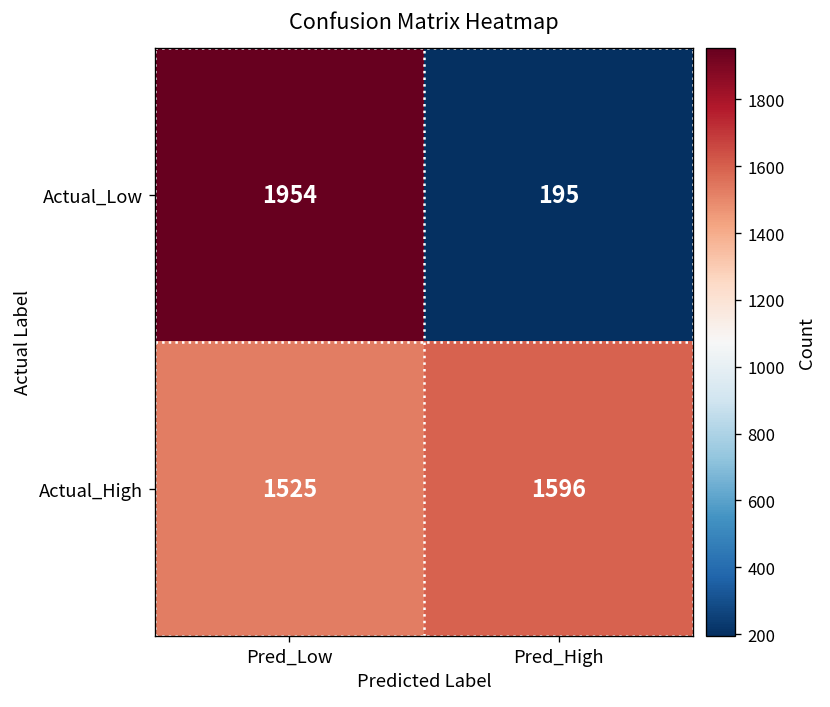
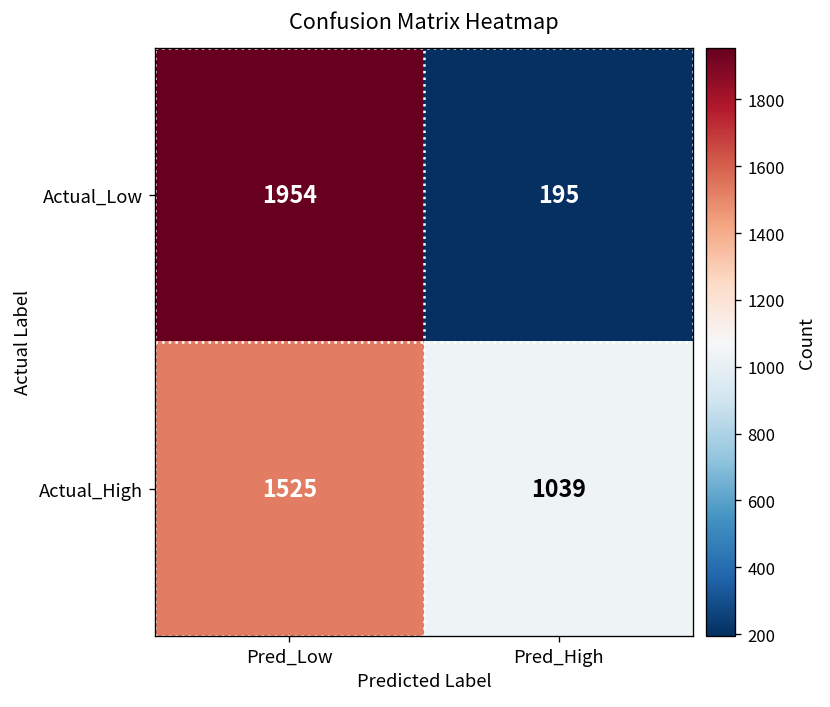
  {
    "Actual_Low": {
      "Pred_Low": 1954,
      "Pred_High": 195
    },
    "Actual_High": {
      "Pred_Low": 1525,
-     "Pred_High": 1596
+     "Pred_High": 1039
    }
  }
